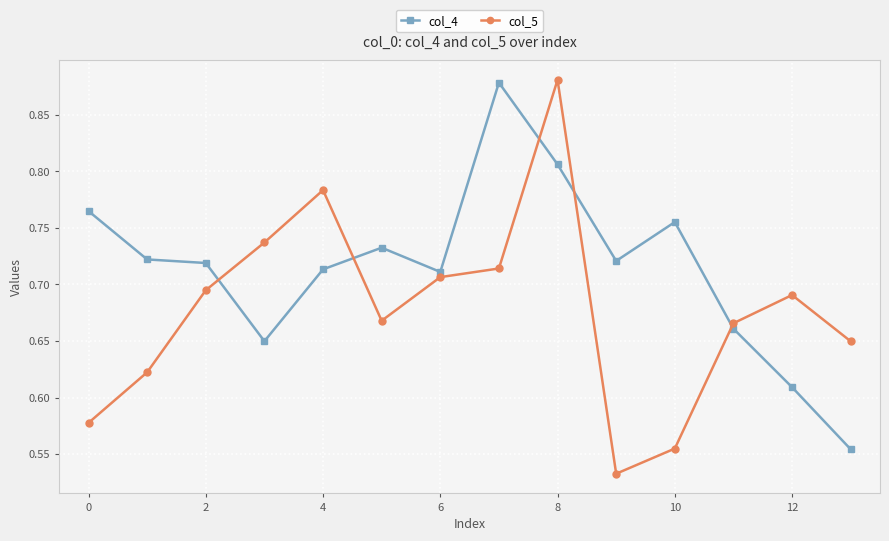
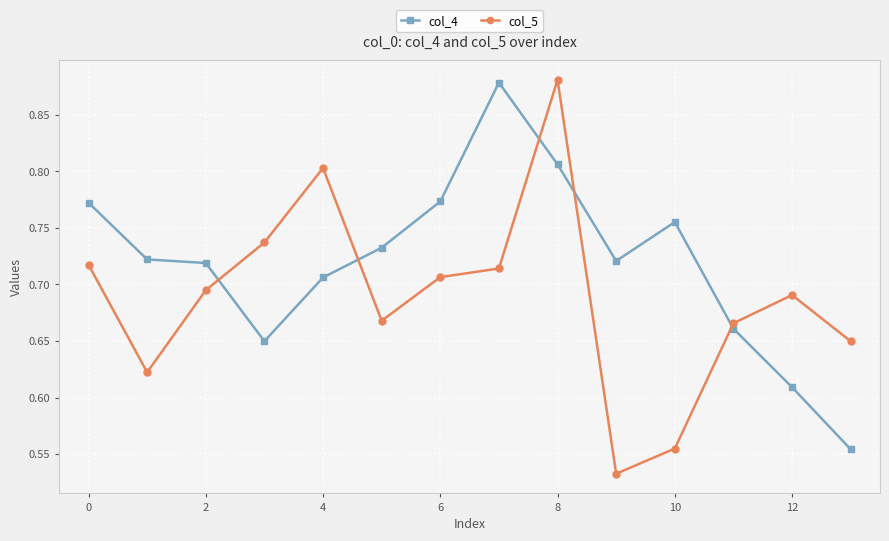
  {
    "col_4": {
-     "0": 0.765,
+     "0": 0.772,
      "2": 0.719,
-     "4": 0.713,
-     "6": 0.711,
+     "4": 0.706,
+     "6": 0.773,
      "8": 0.806,
      "10": 0.755,
      "12": 0.609
    },
    "col_5": {
-     "0": 0.578,
+     "0": 0.717,
      "2": 0.695,
-     "4": 0.783,
+     "4": 0.803,
      "6": 0.706,
      "8": 0.881,
      "10": 0.555,
      "12": 0.691
    }
  }
